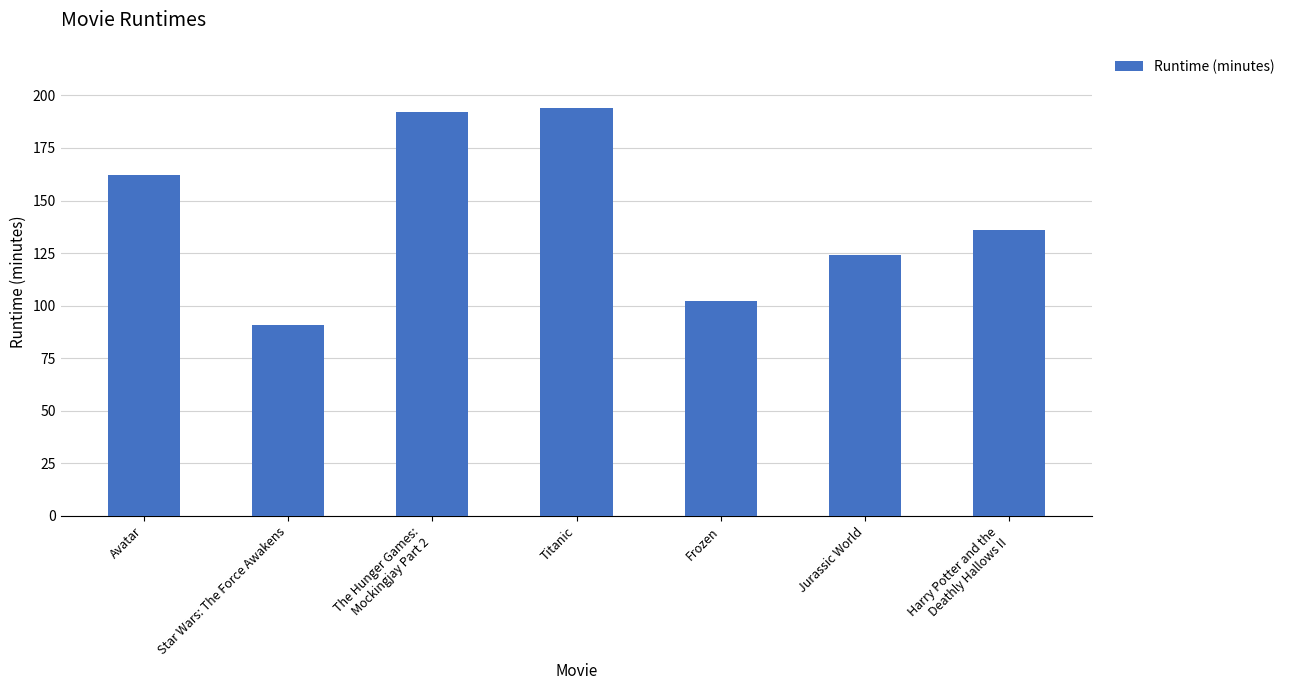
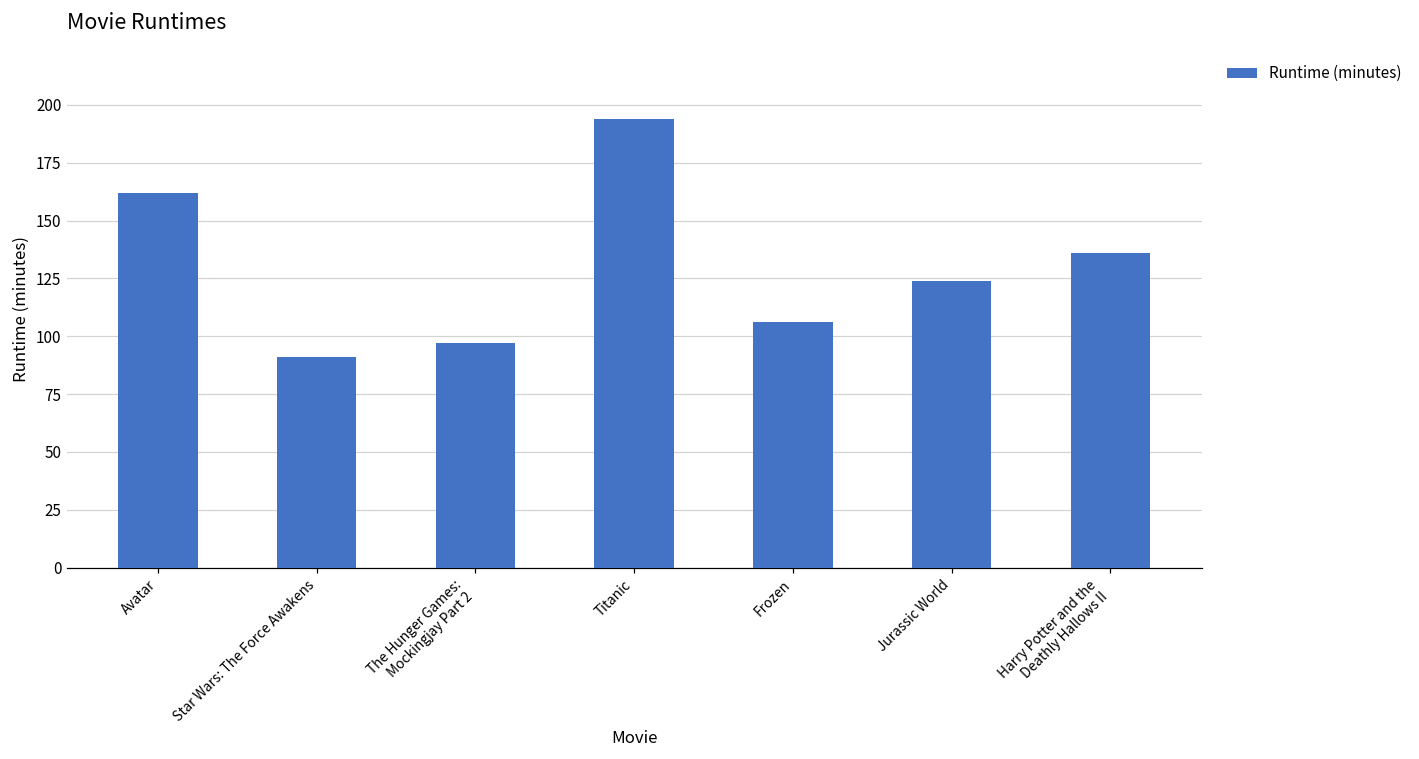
  {
    "Avatar": 162,
    "Star Wars: The Force Awakens": 91,
-   "The Hunger Games: Mockingjay Part 2": 192,
+   "The Hunger Games: Mockingjay Part 2": 97,
    "Titanic": 194,
-   "Frozen": 102,
+   "Frozen": 106,
    "Jurassic World": 124,
    "Harry Potter and the Deathly Hallows II": 136
  }
